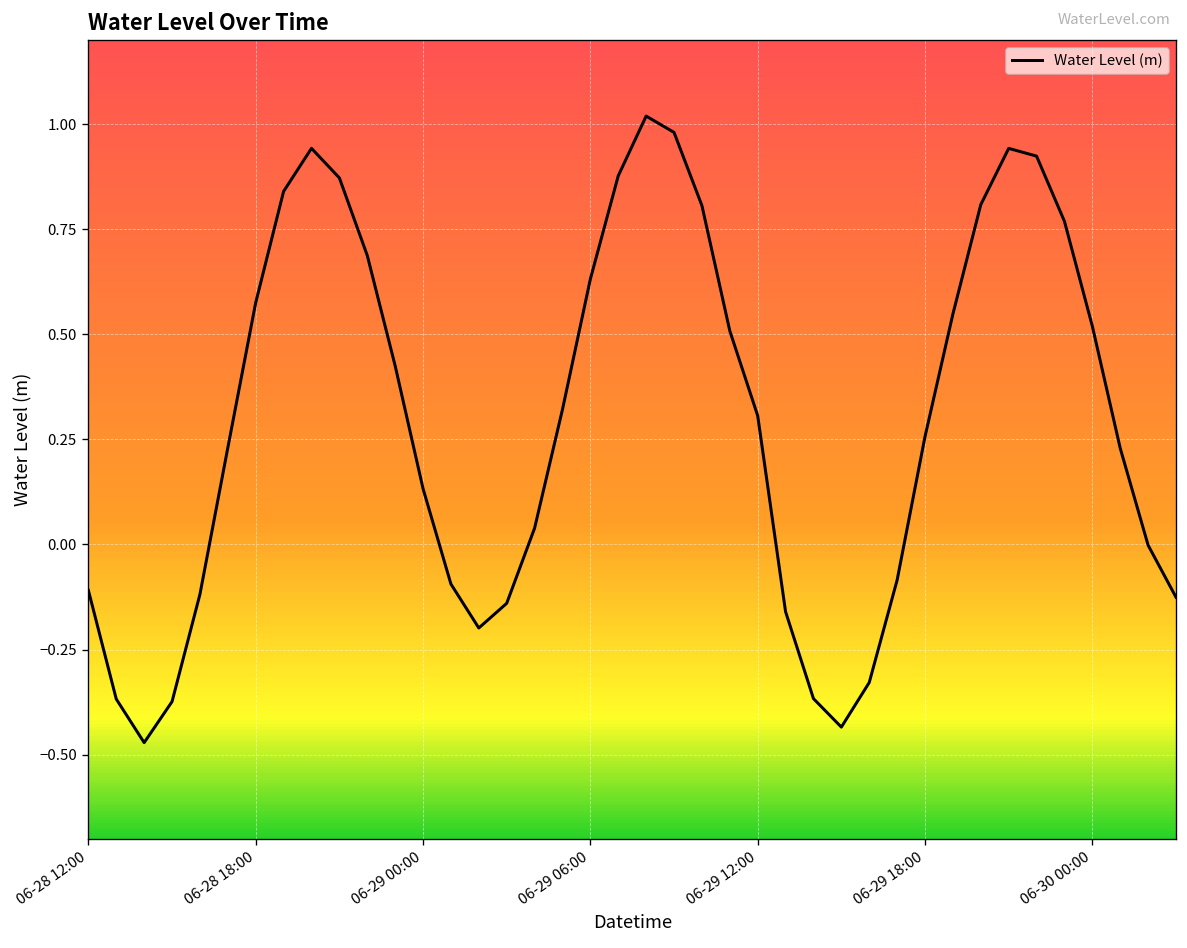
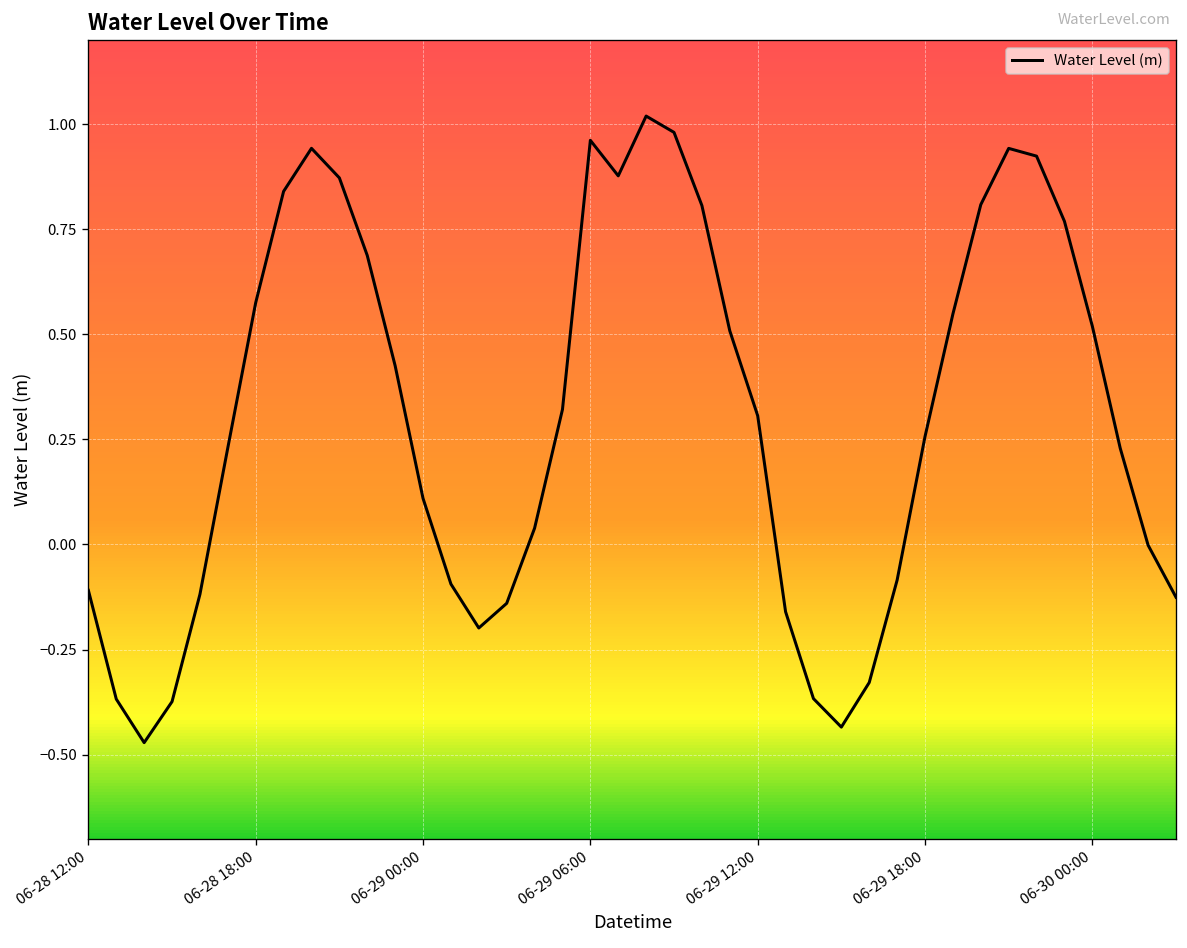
  {
    "06-28 12:00": -0.11,
    "06-28 18:00": 0.58,
-   "06-29 00:00": 0.13,
-   "06-29 06:00": 0.63,
+   "06-29 00:00": 0.11,
+   "06-29 06:00": 0.96,
    "06-29 12:00": 0.31,
    "06-29 18:00": 0.26,
    "06-30 00:00": 0.52
  }
